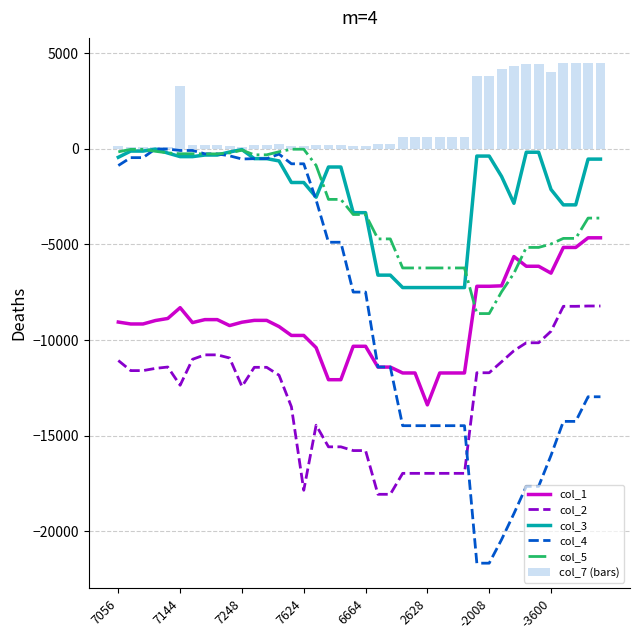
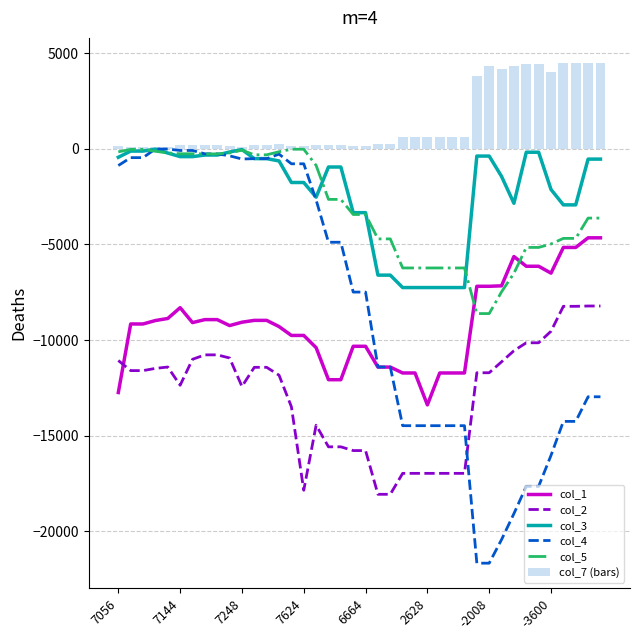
  {
    "col_1": {
-     "7056": -9100,
+     "7056": -12700,
      "7144": -8300,
      "7248": -9100,
      "7624": -9800,
      "6664": -10300,
      "2628": -13400,
      "-2008": -7200,
      "-3600": -6500
    },
    "col_7 (bars)": {
      "7056": 200,
-     "7144": 3300,
+     "7144": 200,
      "7624": 200,
      "6664": 200,
      "2628": 600,
-     "-2008": 3800,
+     "-2008": 4300,
      "-3600": 4000
    },
    "col_2": {
      "7056": -11100,
      "7144": -12400,
      "7248": -12400,
      "7624": -17900,
      "6664": -15800,
      "2628": -17000,
      "-2008": -11700,
      "-3600": -9500
    },
    "col_3": {
      "7056": -400,
      "7144": -400,
      "7624": -1800,
      "2628": -7300,
      "-2008": -400,
      "-3600": -2100
    },
    "col_4": {
      "7056": -900,
      "7144": -100,
      "7248": -500,
      "7624": -800,
      "6664": -7500,
      "2628": -14500,
      "-2008": -21700,
      "-3600": -16000
    },
    "col_5": {
      "7056": -200,
      "7144": -300,
      "7624": 0,
      "2628": -6200,
      "-2008": -8600,
      "-3600": -5000
    }
  }
